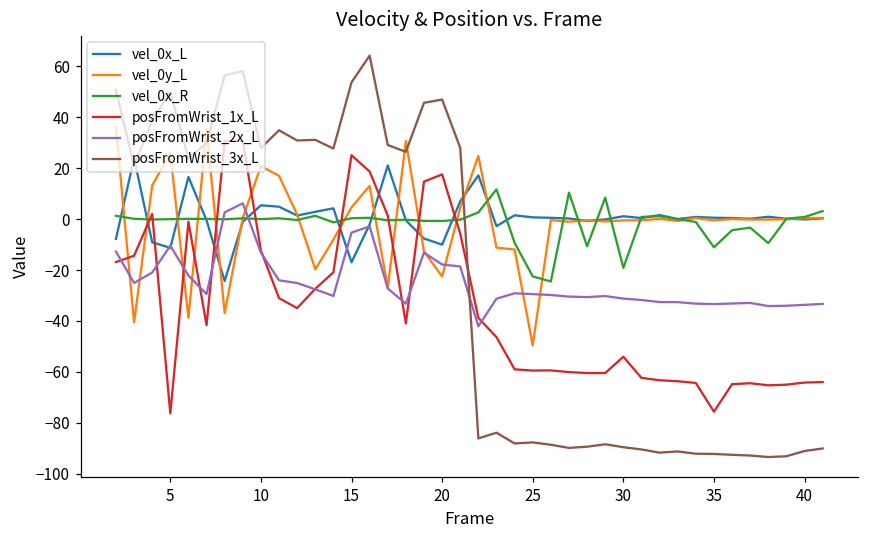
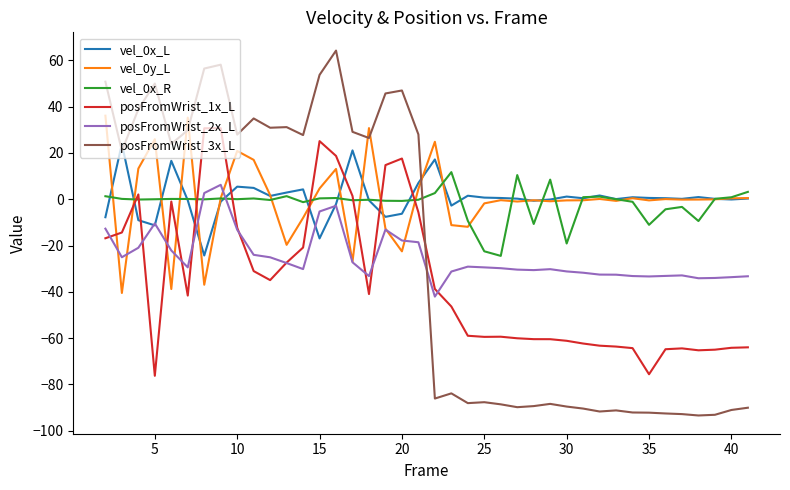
  {
    "vel_0x_L": {
      "10": 5,
      "15": -17,
-     "20": -10,
+     "20": -6,
      "25": 1,
      "30": 1
    },
    "vel_0y_L": {
      "15": 5,
      "20": -23,
-     "25": -50,
+     "25": -2,
      "30": -1
    },
    "vel_0x_R": {
      "5": 0,
      "10": 0,
      "15": 0,
      "20": -1,
      "25": -22,
      "30": -19,
      "35": -11
    },
    "posFromWrist_1x_L": {
      "5": -76,
      "15": 25,
      "20": 18,
      "25": -59,
-     "30": -54,
+     "30": -61,
      "35": -76,
      "40": -64
    },
    "posFromWrist_2x_L": {
      "15": -5,
      "20": -18,
      "25": -29,
      "30": -31,
      "35": -33,
      "40": -34
    },
    "posFromWrist_3x_L": {
      "15": 54,
      "20": 47,
      "25": -88,
      "30": -90,
      "35": -92,
      "40": -91
    }
  }
